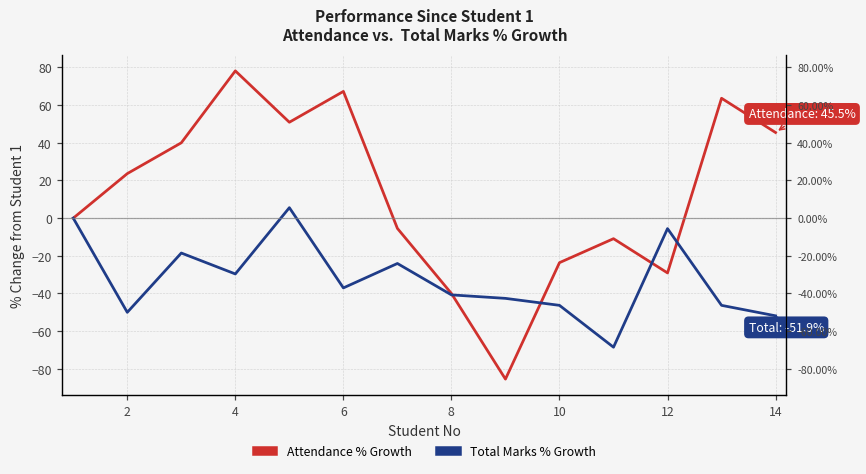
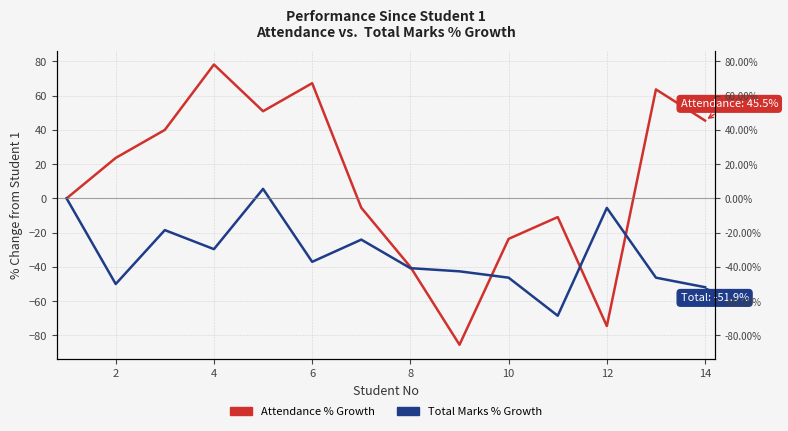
  {
    "Attendance % Growth": {
      "2": 24,
      "4": 78,
      "6": 67,
      "10": -24,
-     "12": -29
+     "12": -75
    },
    "Total Marks % Growth": {
      "2": -50,
      "4": -30,
      "6": -37,
      "10": -46,
      "12": -6
    }
  }
